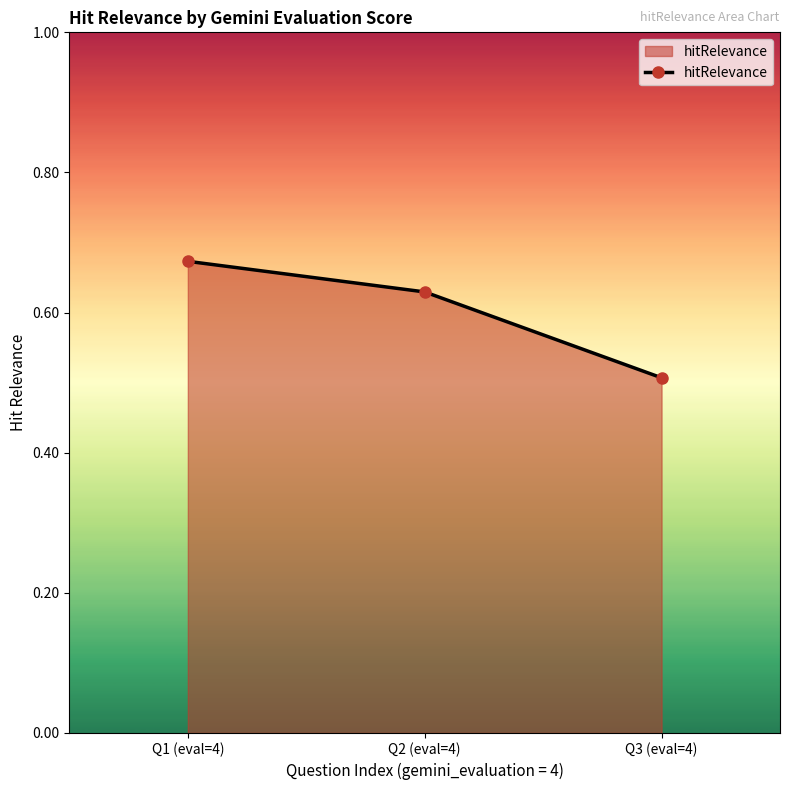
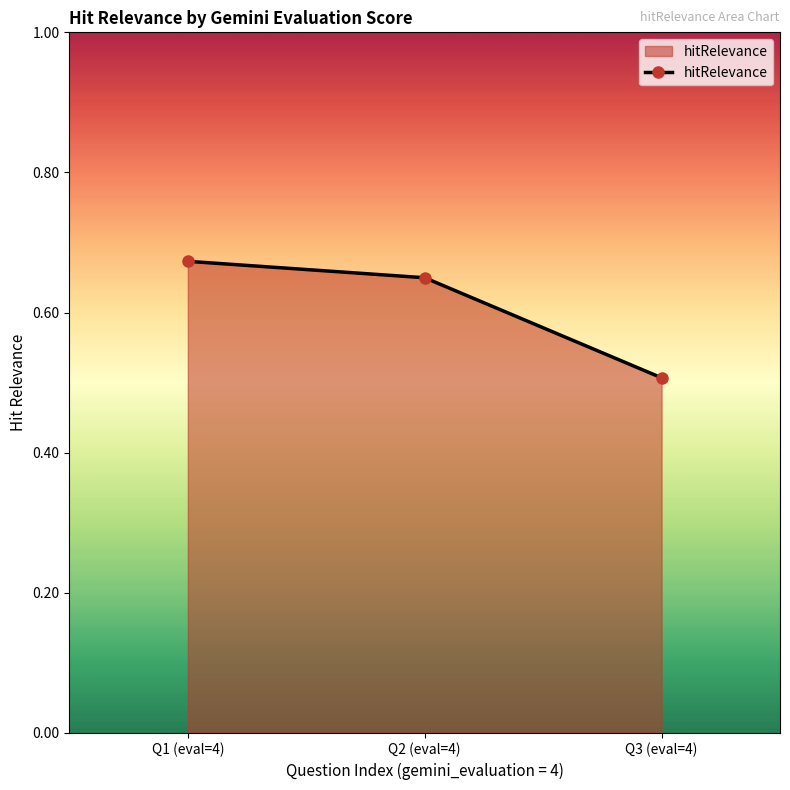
  {
    "Q1 (eval=4)": 0.67,
-   "Q2 (eval=4)": 0.63,
+   "Q2 (eval=4)": 0.65,
    "Q3 (eval=4)": 0.51
  }
